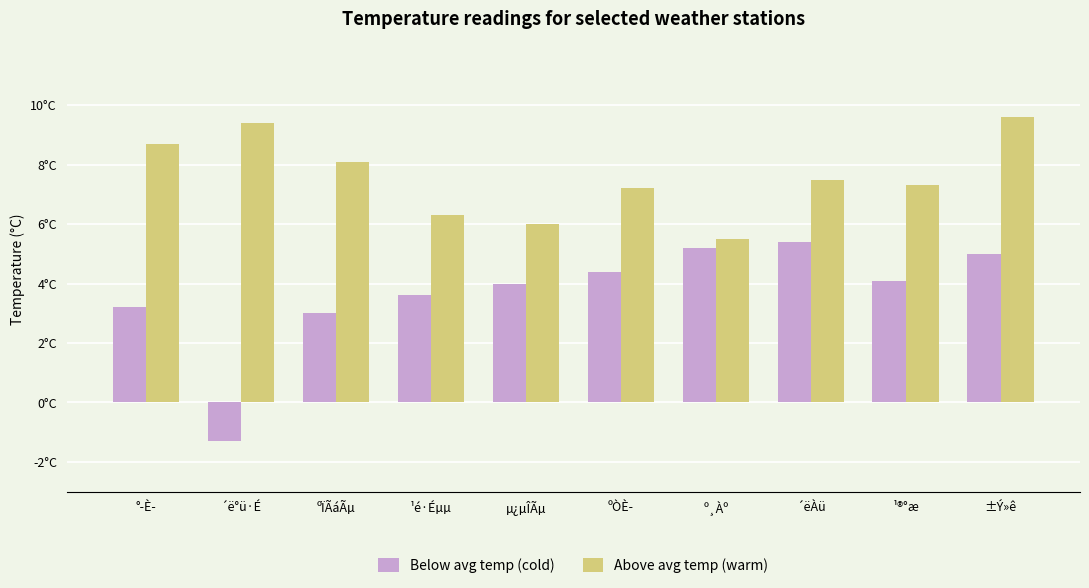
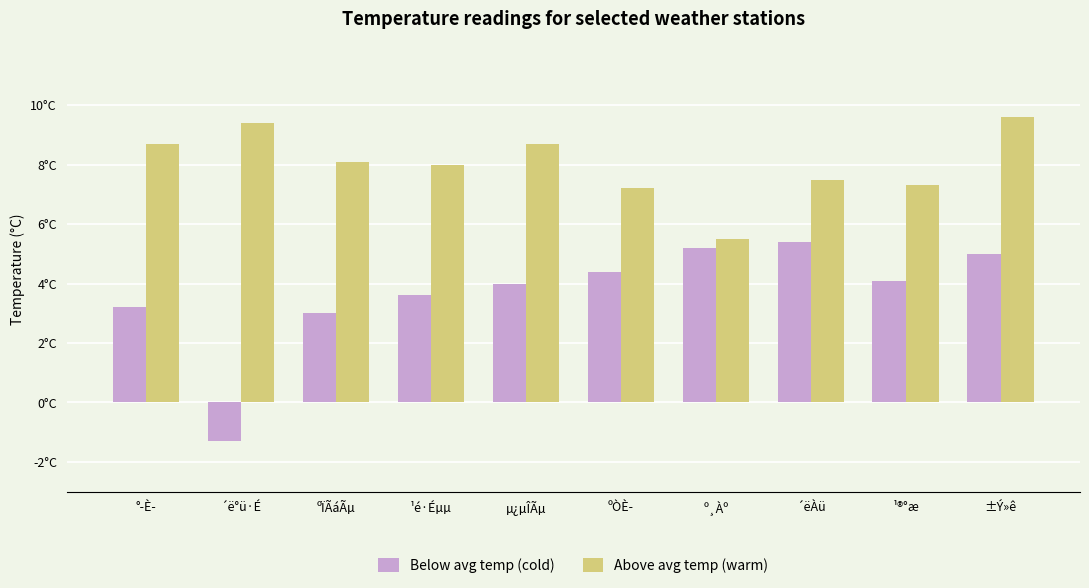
  {
    "Below avg temp (cold)": {
      "°­È­": "3.2°C",
      "´ë°ü·É": "-1.3°C",
      "ºÏÃáÃµ": "3.0°C",
      "¹é·Éµµ": "3.6°C",
      "µ¿µÎÃµ": "4.0°C",
      "ºÒÈ­": "4.4°C",
      "º¸Àº": "5.2°C",
      "´ëÀü": "5.4°C",
      "¹®°æ": "4.1°C",
      "±Ý»ê": "5.0°C"
    },
    "Above avg temp (warm)": {
      "°­È­": "8.7°C",
      "´ë°ü·É": "9.4°C",
      "ºÏÃáÃµ": "8.1°C",
-     "¹é·Éµµ": "6.3°C",
-     "µ¿µÎÃµ": "6.0°C",
+     "¹é·Éµµ": "8.0°C",
+     "µ¿µÎÃµ": "8.7°C",
      "ºÒÈ­": "7.2°C",
      "º¸Àº": "5.5°C",
      "´ëÀü": "7.5°C",
      "¹®°æ": "7.3°C",
      "±Ý»ê": "9.6°C"
    }
  }
